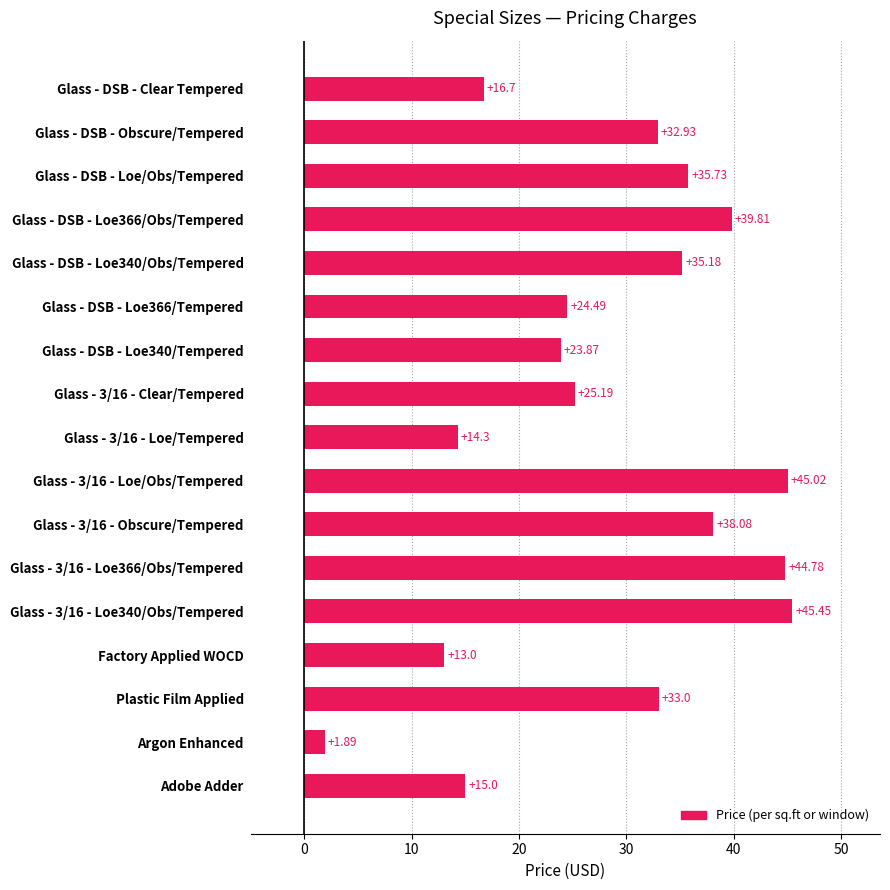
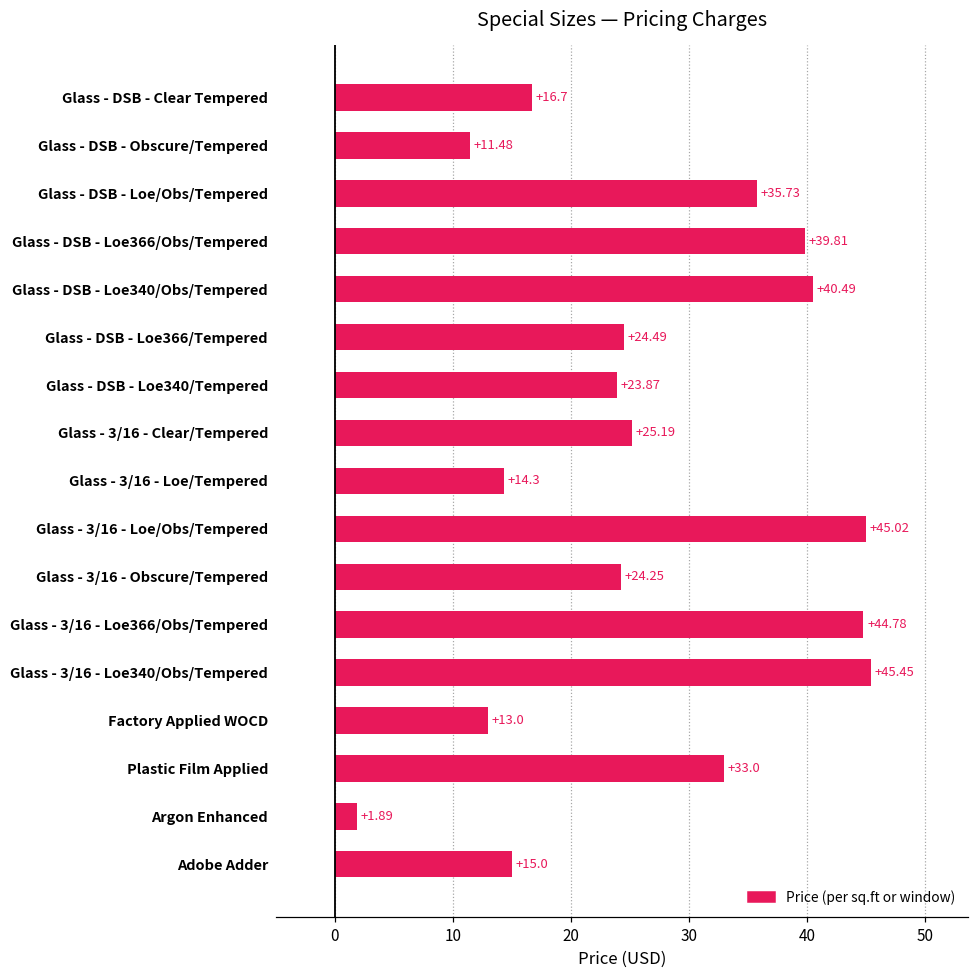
  {
    "Glass - DSB - Clear Tempered": "+16.7",
-   "Glass - DSB - Obscure/Tempered": "+32.93",
+   "Glass - DSB - Obscure/Tempered": "+11.48",
    "Glass - DSB - Loe/Obs/Tempered": "+35.73",
    "Glass - DSB - Loe366/Obs/Tempered": "+39.81",
-   "Glass - DSB - Loe340/Obs/Tempered": "+35.18",
+   "Glass - DSB - Loe340/Obs/Tempered": "+40.49",
    "Glass - DSB - Loe366/Tempered": "+24.49",
    "Glass - DSB - Loe340/Tempered": "+23.87",
    "Glass - 3/16 - Clear/Tempered": "+25.19",
    "Glass - 3/16 - Loe/Tempered": "+14.3",
    "Glass - 3/16 - Loe/Obs/Tempered": "+45.02",
-   "Glass - 3/16 - Obscure/Tempered": "+38.08",
+   "Glass - 3/16 - Obscure/Tempered": "+24.25",
    "Glass - 3/16 - Loe366/Obs/Tempered": "+44.78",
    "Glass - 3/16 - Loe340/Obs/Tempered": "+45.45",
    "Factory Applied WOCD": "+13.0",
    "Plastic Film Applied": "+33.0",
    "Argon Enhanced": "+1.89",
    "Adobe Adder": "+15.0"
  }
